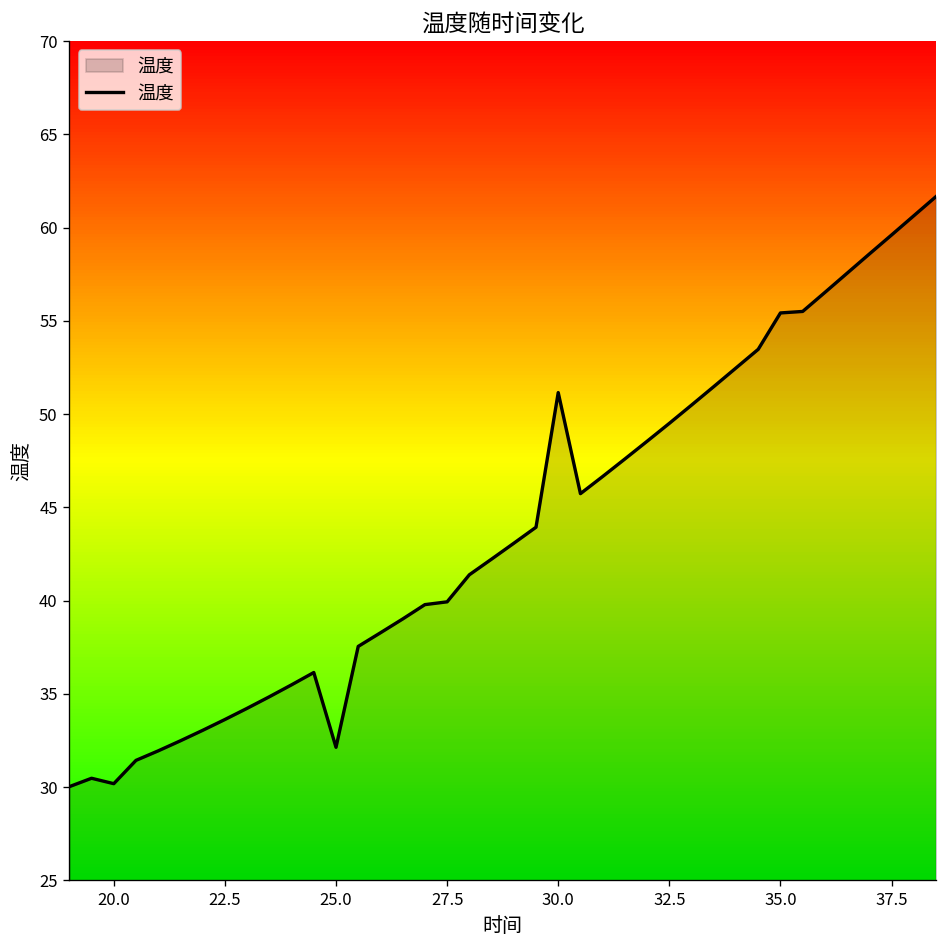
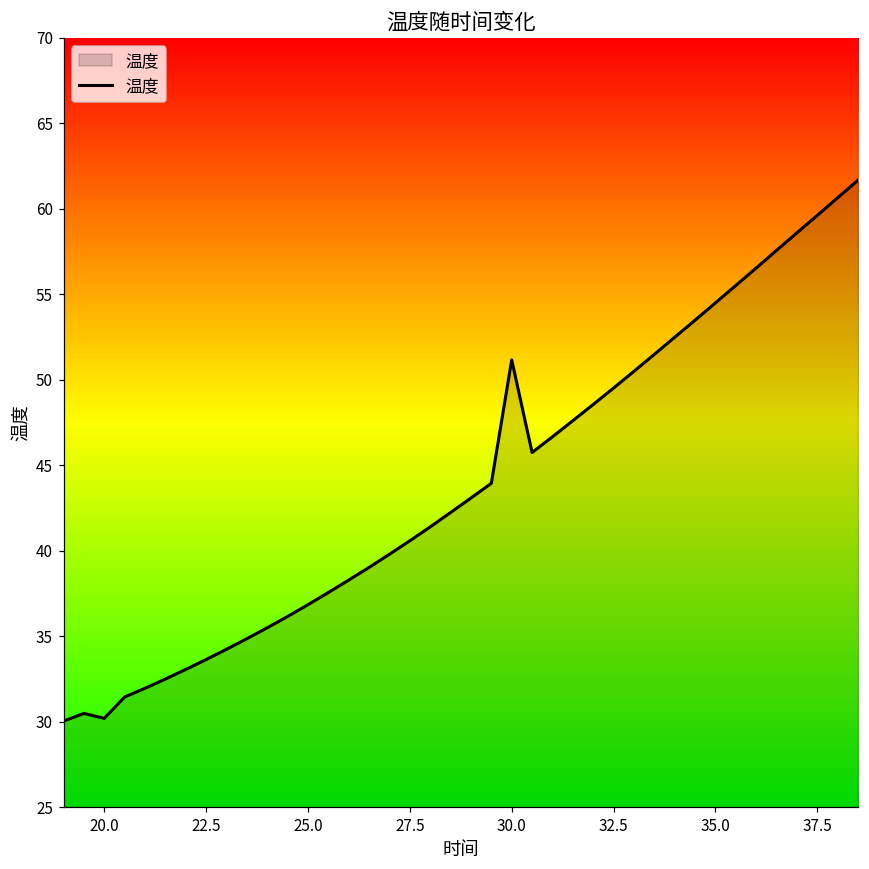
  {
    "20.0": 30.2,
    "22.5": 33.6,
-   "25.0": 32.1,
-   "27.5": 39.9,
+   "25.0": 36.8,
+   "27.5": 40.6,
    "30.0": 51.2,
    "32.5": 49.5,
-   "35.0": 55.4,
+   "35.0": 54.5,
    "37.5": 59.6
  }
